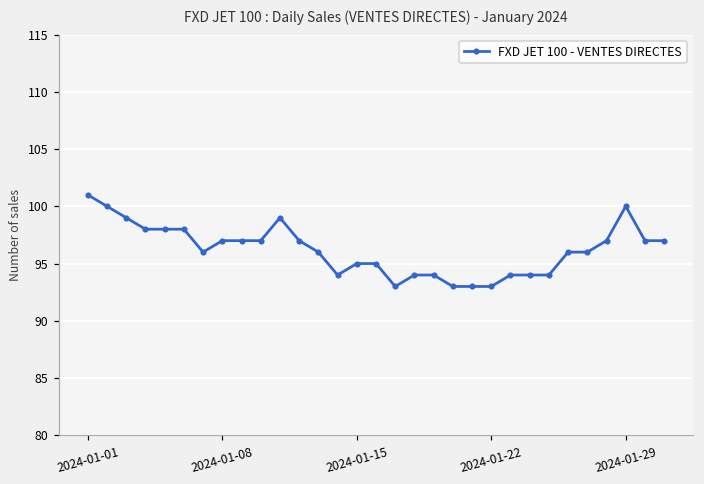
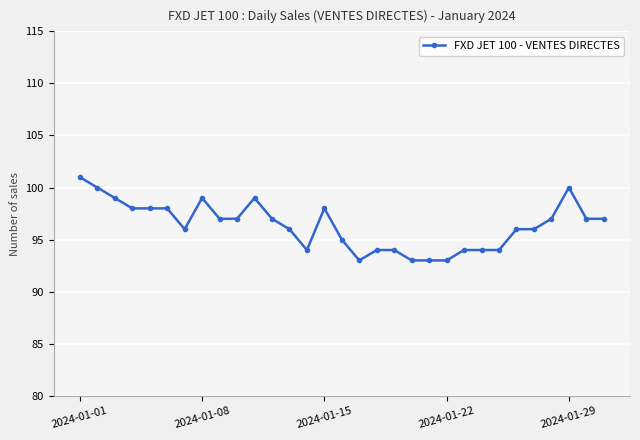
  {
    "2024-01-01": 101,
-   "2024-01-08": 97,
-   "2024-01-15": 95,
+   "2024-01-08": 99,
+   "2024-01-15": 98,
    "2024-01-22": 93,
    "2024-01-29": 100
  }
